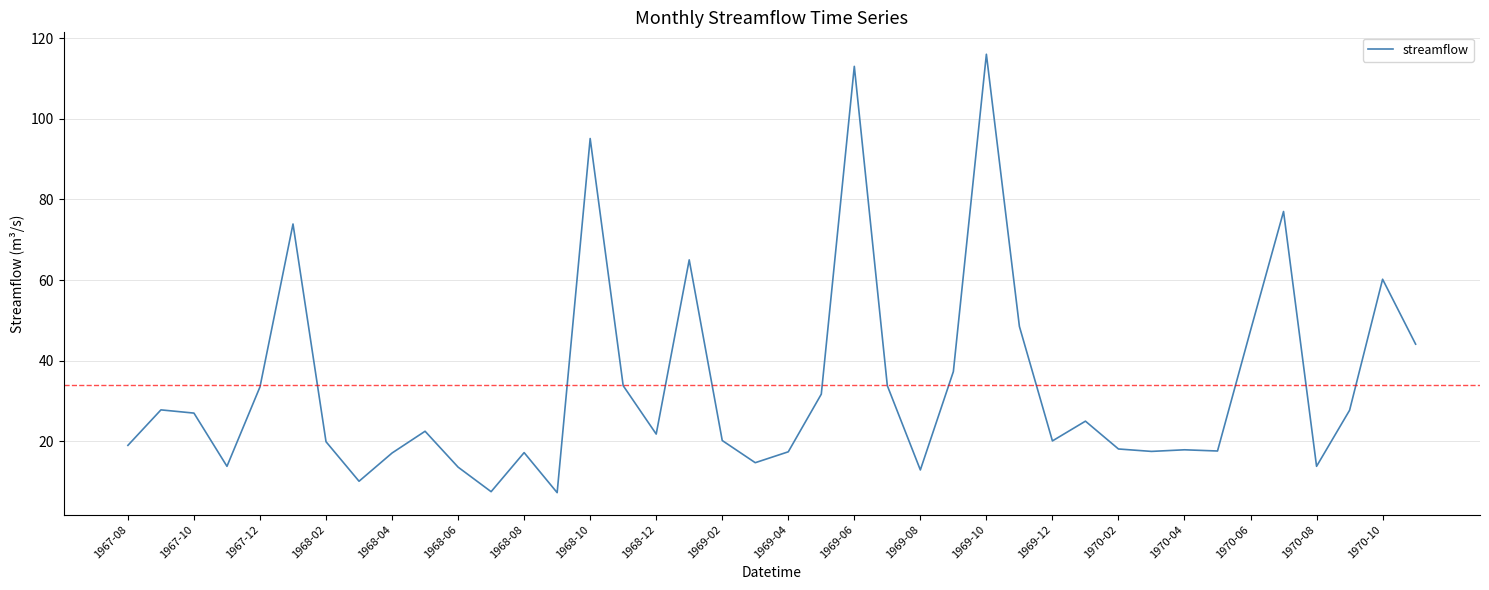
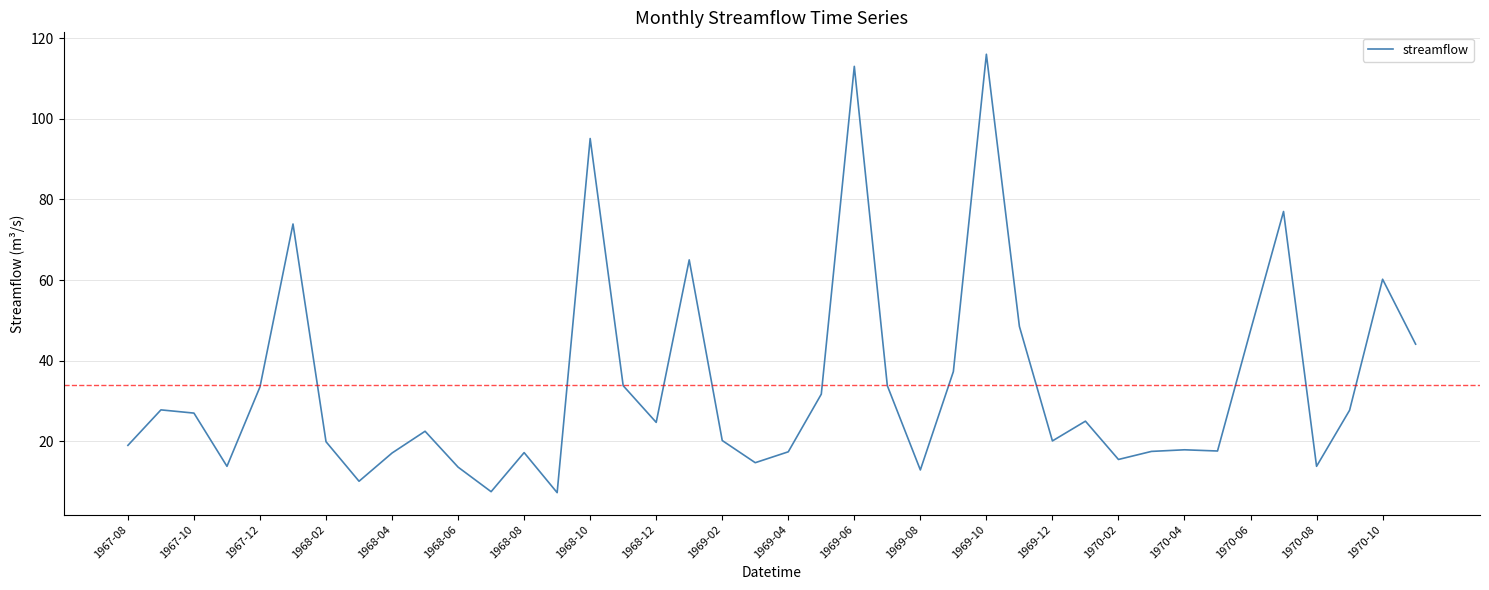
  {
    "1967-08": 19,
    "1967-10": 27,
    "1967-12": 34,
    "1968-02": 20,
    "1968-04": 17,
    "1968-06": 14,
    "1968-08": 17,
    "1968-10": 95,
-   "1968-12": 22,
+   "1968-12": 25,
    "1969-02": 20,
    "1969-04": 17,
    "1969-06": 113,
    "1969-08": 13,
    "1969-10": 116,
    "1969-12": 20,
-   "1970-02": 18,
+   "1970-02": 16,
    "1970-04": 18,
    "1970-06": 48,
    "1970-08": 14,
    "1970-10": 60
  }
